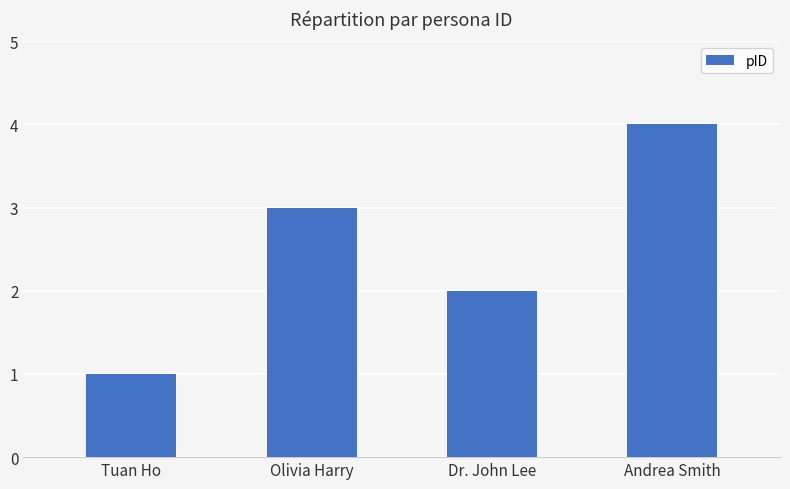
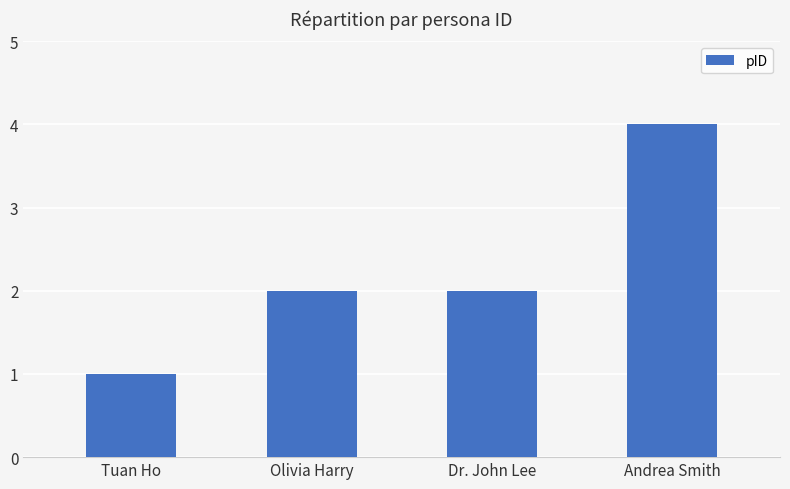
  {
    "Tuan Ho": 1,
-   "Olivia Harry": 3,
+   "Olivia Harry": 2,
    "Dr. John Lee": 2,
    "Andrea Smith": 4
  }
